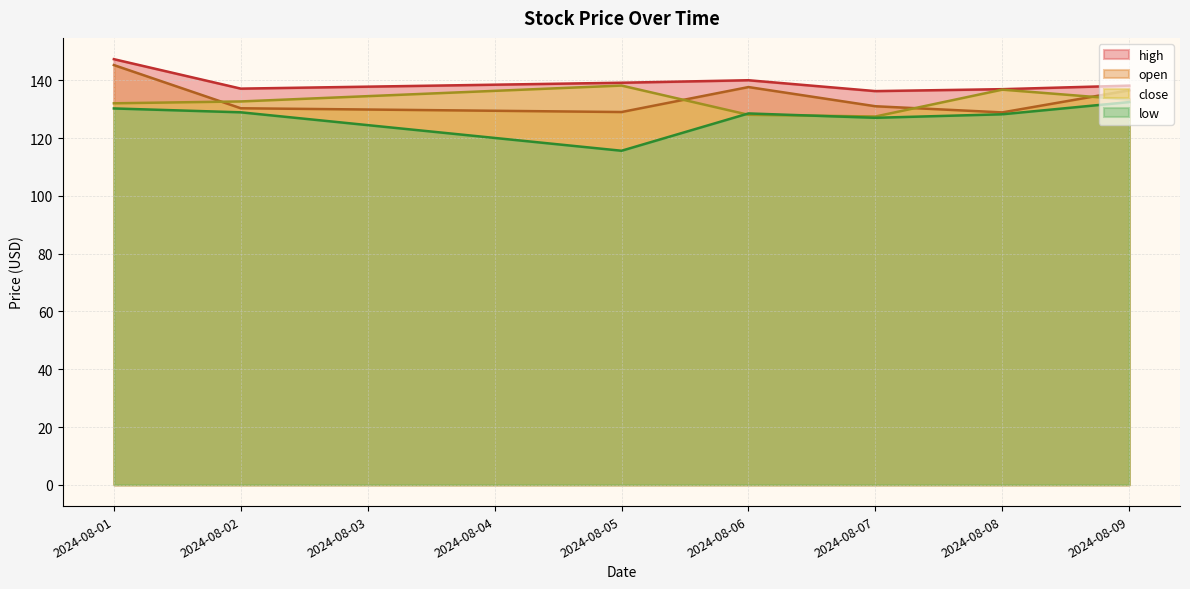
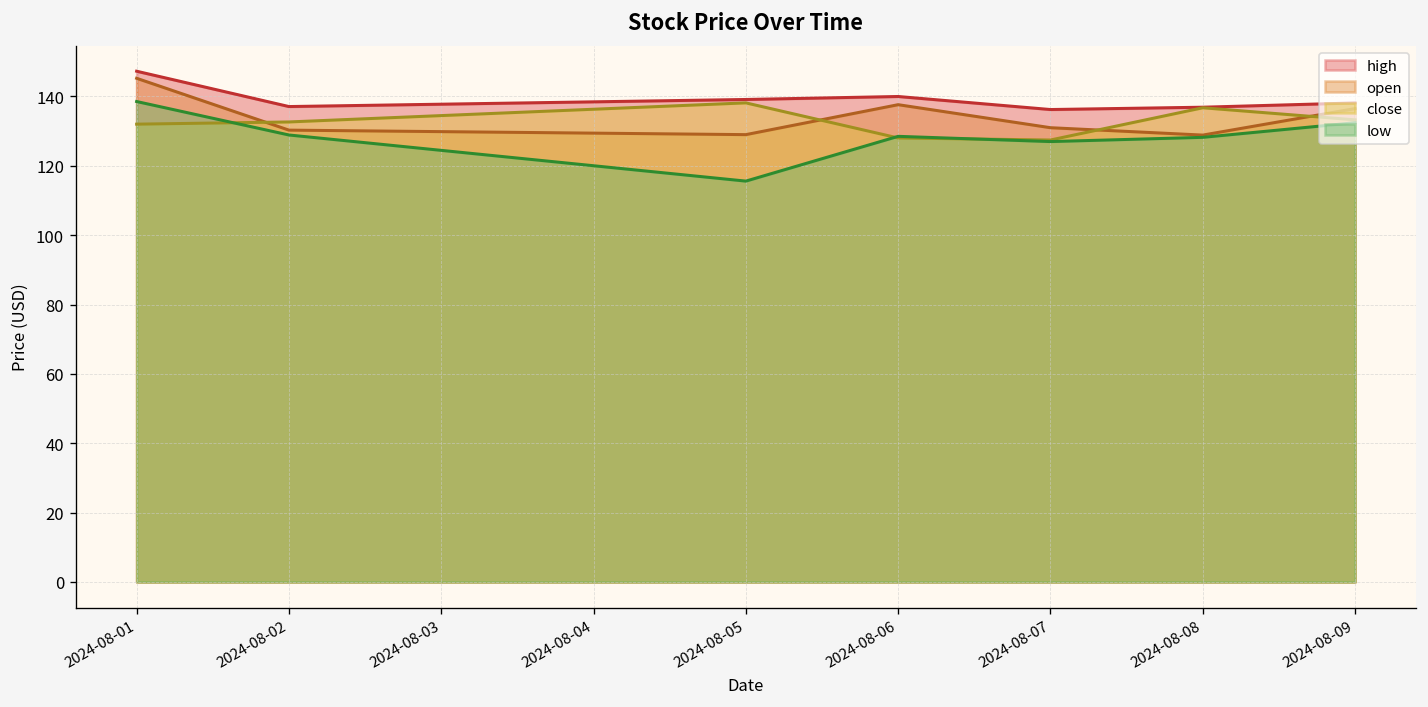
  {
    "low": {
-     "2024-08-01": 130,
+     "2024-08-01": 139,
      "2024-08-02": 129,
      "2024-08-05": 116
    }
  }
